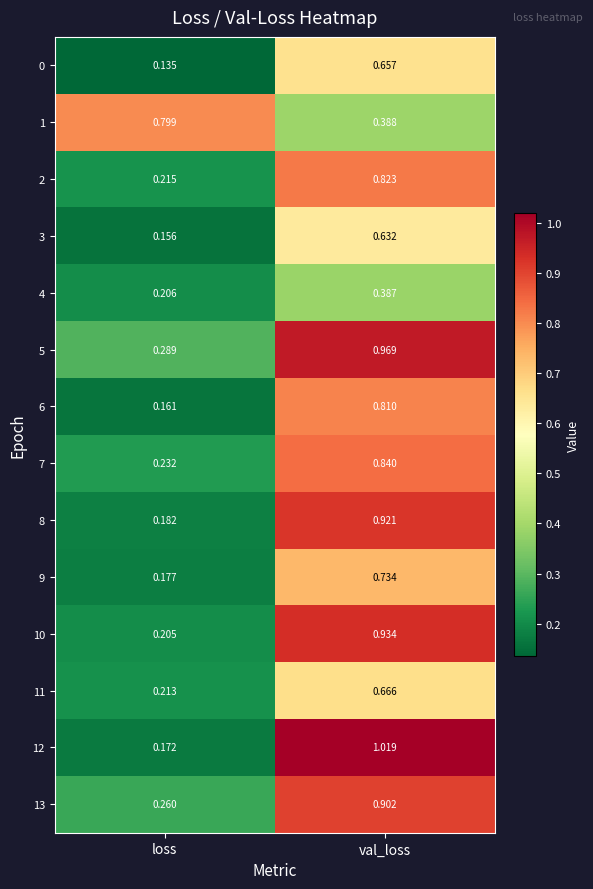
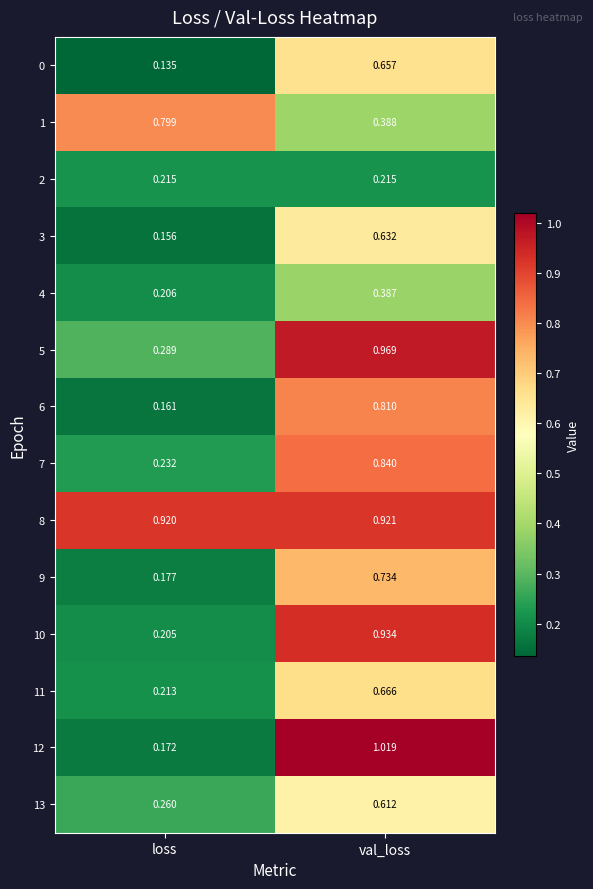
  {
    "0": {
      "loss": 0.135,
      "val_loss": 0.657
    },
    "1": {
      "loss": 0.799,
      "val_loss": 0.388
    },
    "2": {
      "loss": 0.215,
-     "val_loss": 0.823
+     "val_loss": 0.215
    },
    "3": {
      "loss": 0.156,
      "val_loss": 0.632
    },
    "4": {
      "loss": 0.206,
      "val_loss": 0.387
    },
    "5": {
      "loss": 0.289,
      "val_loss": 0.969
    },
    "6": {
      "loss": 0.161,
      "val_loss": 0.810
    },
    "7": {
      "loss": 0.232,
      "val_loss": 0.840
    },
    "8": {
-     "loss": 0.182,
+     "loss": 0.920,
      "val_loss": 0.921
    },
    "9": {
      "loss": 0.177,
      "val_loss": 0.734
    },
    "10": {
      "loss": 0.205,
      "val_loss": 0.934
    },
    "11": {
      "loss": 0.213,
      "val_loss": 0.666
    },
    "12": {
      "loss": 0.172,
      "val_loss": 1.019
    },
    "13": {
      "loss": 0.260,
-     "val_loss": 0.902
+     "val_loss": 0.612
    }
  }
